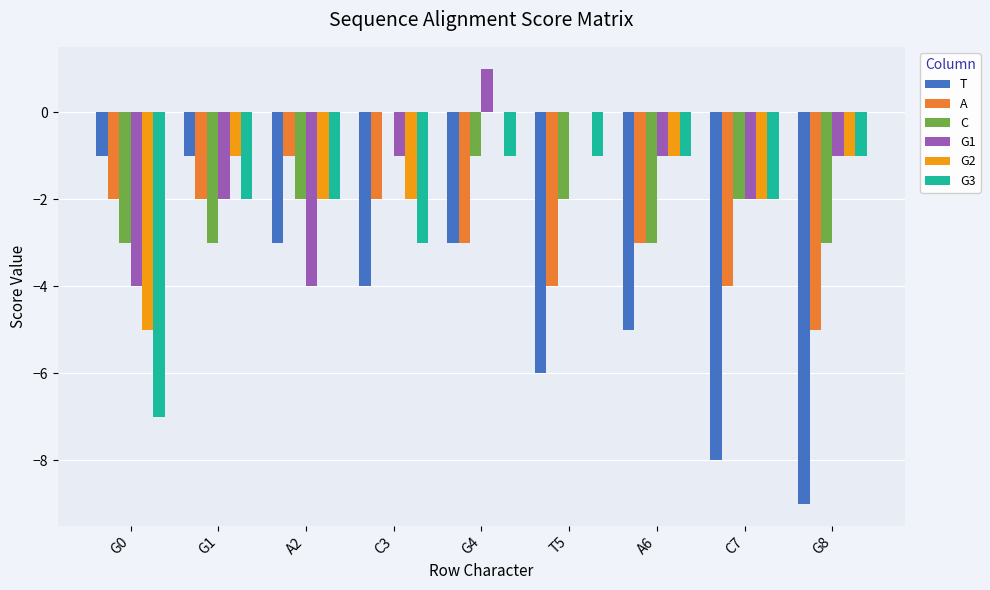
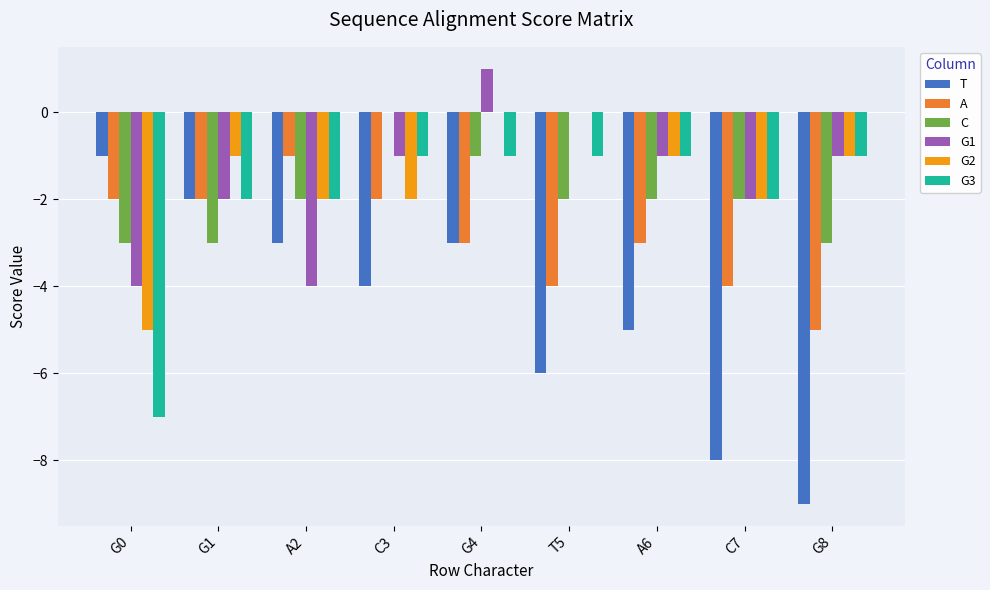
  {
    "T": {
      "G0": -1,
-     "G1": -1,
+     "G1": -2,
      "A2": -3,
      "C3": -4,
      "G4": -3,
      "T5": -6,
      "A6": -5,
      "C7": -8,
      "G8": -9
    },
    "C": {
      "G0": -3,
      "G1": -3,
      "A2": -2,
      "C3": 0,
      "G4": -1,
      "T5": -2,
-     "A6": -3,
+     "A6": -2,
      "C7": -2,
      "G8": -3
    },
    "G1": {
      "G0": -4,
      "G1": -2,
      "A2": -4,
      "C3": -1,
      "G4": 1,
      "T5": 0,
      "A6": -1,
      "C7": -2,
      "G8": -1
    },
    "G3": {
      "G0": -7,
      "G1": -2,
      "A2": -2,
-     "C3": -3,
+     "C3": -1,
      "G4": -1,
      "T5": -1,
      "A6": -1,
      "C7": -2,
      "G8": -1
    }
  }
